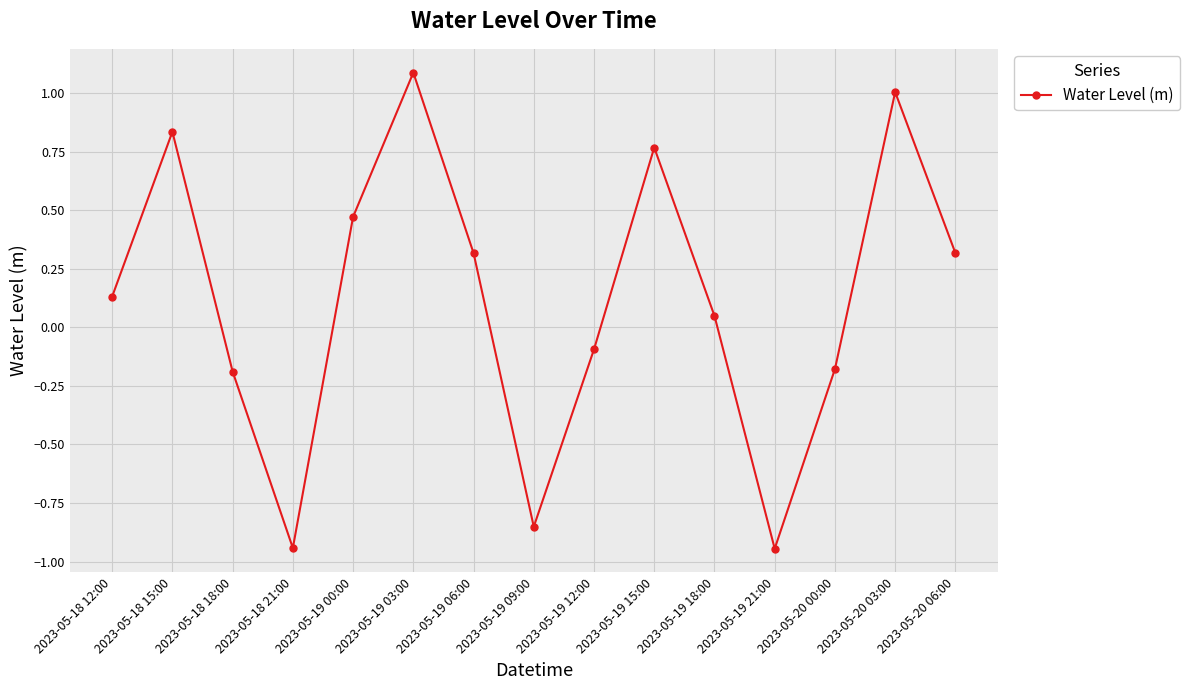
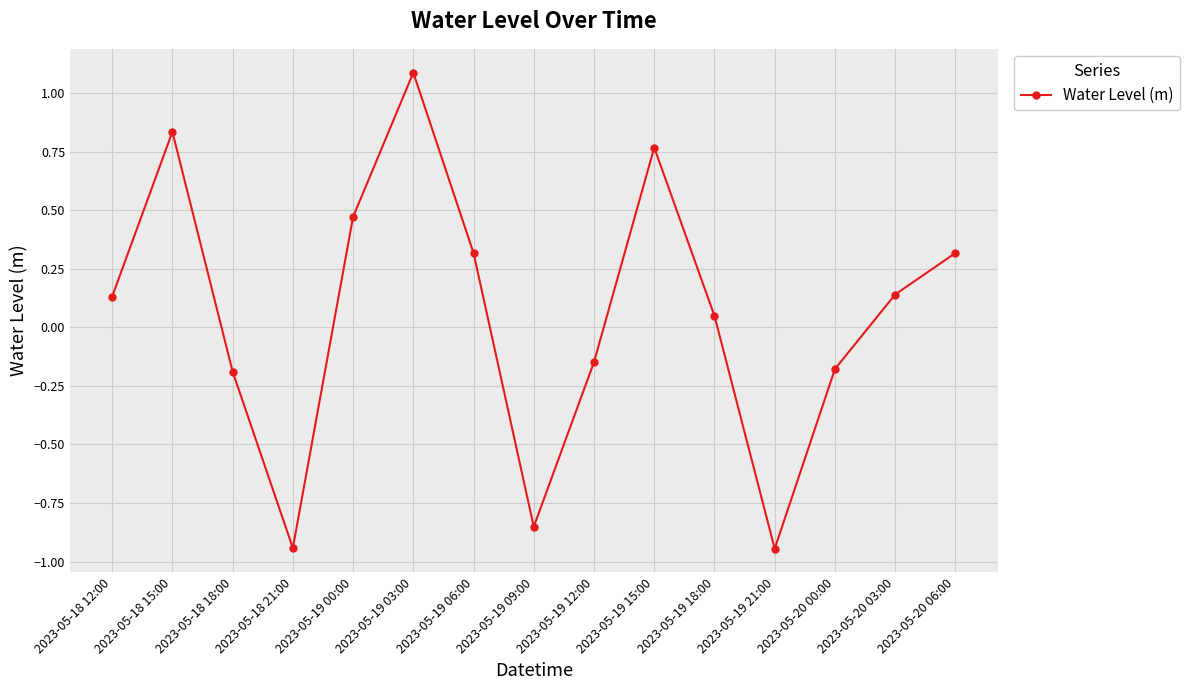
  {
    "2023-05-18 12:00": 0.13,
    "2023-05-18 15:00": 0.83,
    "2023-05-18 18:00": -0.19,
    "2023-05-18 21:00": -0.94,
    "2023-05-19 00:00": 0.47,
    "2023-05-19 03:00": 1.09,
    "2023-05-19 06:00": 0.32,
    "2023-05-19 09:00": -0.85,
-   "2023-05-19 12:00": -0.09,
+   "2023-05-19 12:00": -0.15,
    "2023-05-19 15:00": 0.77,
    "2023-05-19 18:00": 0.05,
    "2023-05-19 21:00": -0.94,
    "2023-05-20 00:00": -0.18,
-   "2023-05-20 03:00": 1.00,
+   "2023-05-20 03:00": 0.14,
    "2023-05-20 06:00": 0.32
  }
